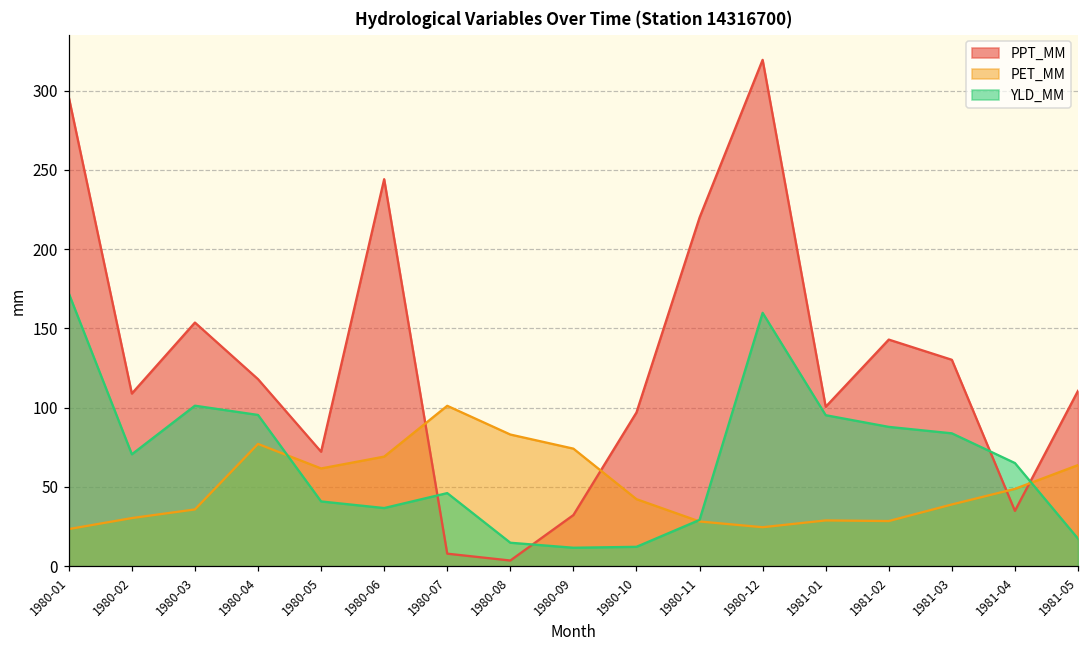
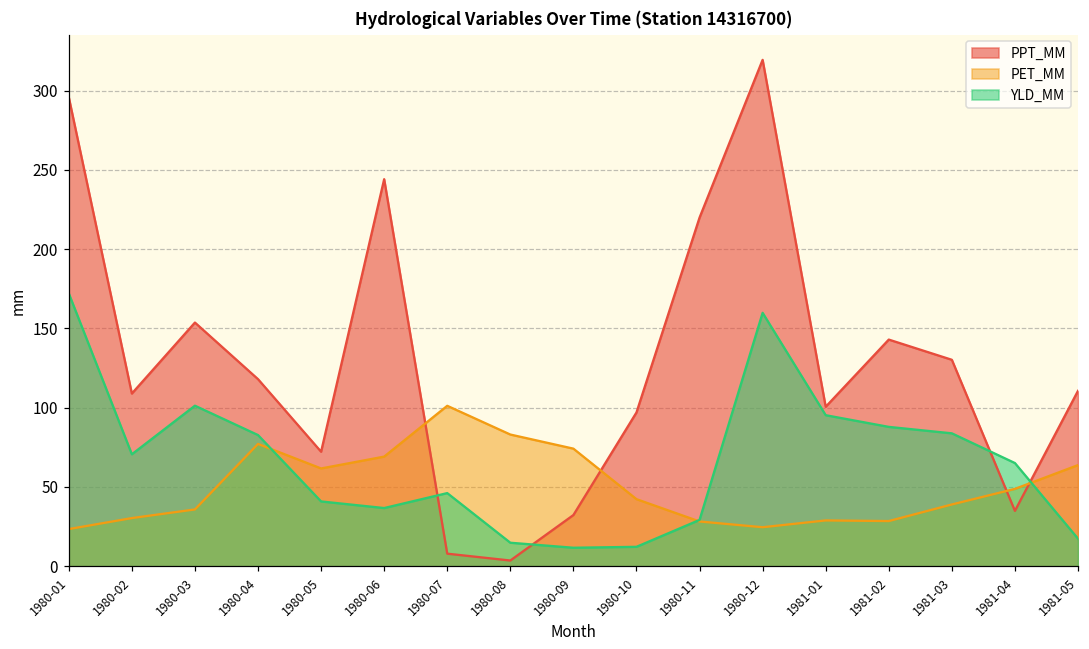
  {
    "PPT_MM": {
      "1980-01": 296,
      "1980-02": 109,
      "1980-03": 154,
      "1980-04": 118,
      "1980-05": 72,
      "1980-06": 244,
      "1980-07": 8,
      "1980-08": 4,
      "1980-09": 32,
      "1980-10": 97,
      "1980-11": 220,
      "1980-12": 319,
      "1981-01": 101,
      "1981-02": 143,
      "1981-03": 130,
      "1981-04": 35,
      "1981-05": 111
    },
    "PET_MM": {
      "1980-01": 23,
      "1980-02": 30,
      "1980-03": 36,
      "1980-04": 77,
      "1980-05": 62,
      "1980-06": 69,
      "1980-07": 101,
      "1980-08": 83,
      "1980-09": 74,
      "1980-10": 42,
      "1980-12": 25,
      "1981-01": 29,
      "1981-02": 28,
      "1981-03": 39,
      "1981-04": 49,
      "1981-05": 64
    },
    "YLD_MM": {
      "1980-01": 172,
      "1980-02": 71,
      "1980-03": 101,
-     "1980-04": 95,
+     "1980-04": 83,
      "1980-05": 41,
      "1980-06": 37,
      "1980-07": 46,
      "1980-08": 15,
      "1980-09": 12,
      "1980-10": 12,
      "1980-12": 160,
      "1981-01": 95,
      "1981-02": 88,
      "1981-03": 84,
      "1981-04": 65,
      "1981-05": 17
    }
  }
